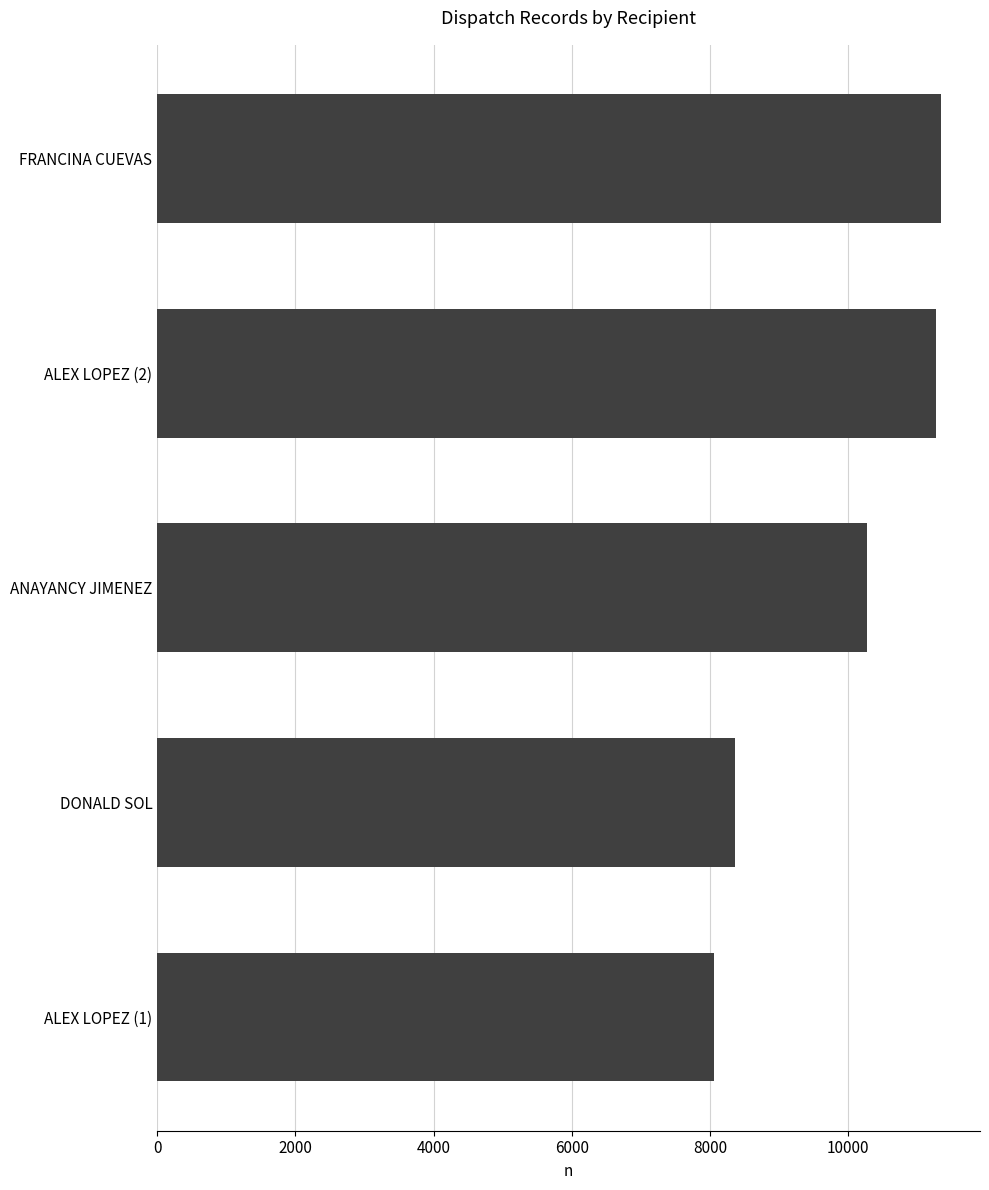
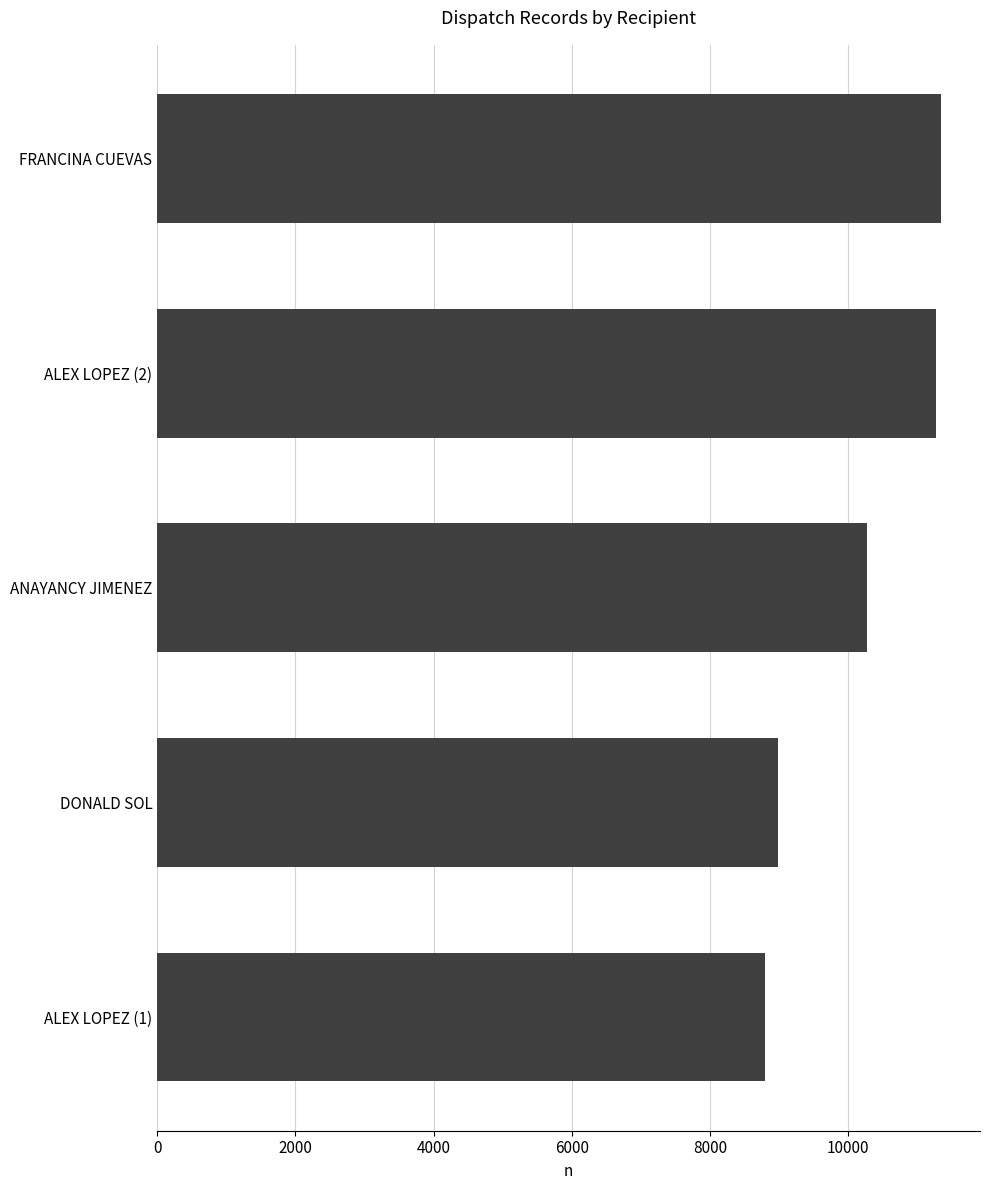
  {
    "FRANCINA CUEVAS": 11300,
    "ALEX LOPEZ (2)": 11300,
    "ANAYANCY JIMENEZ": 10300,
-   "DONALD SOL": 8400,
-   "ALEX LOPEZ (1)": 8100
+   "DONALD SOL": 9000,
+   "ALEX LOPEZ (1)": 8800
  }
